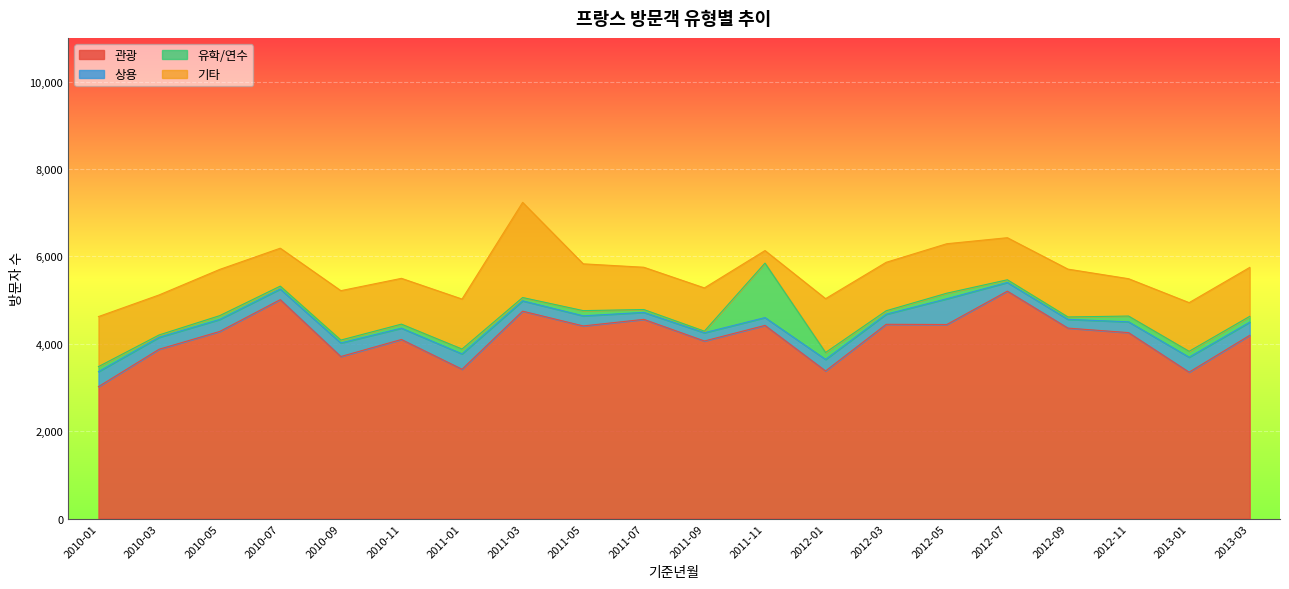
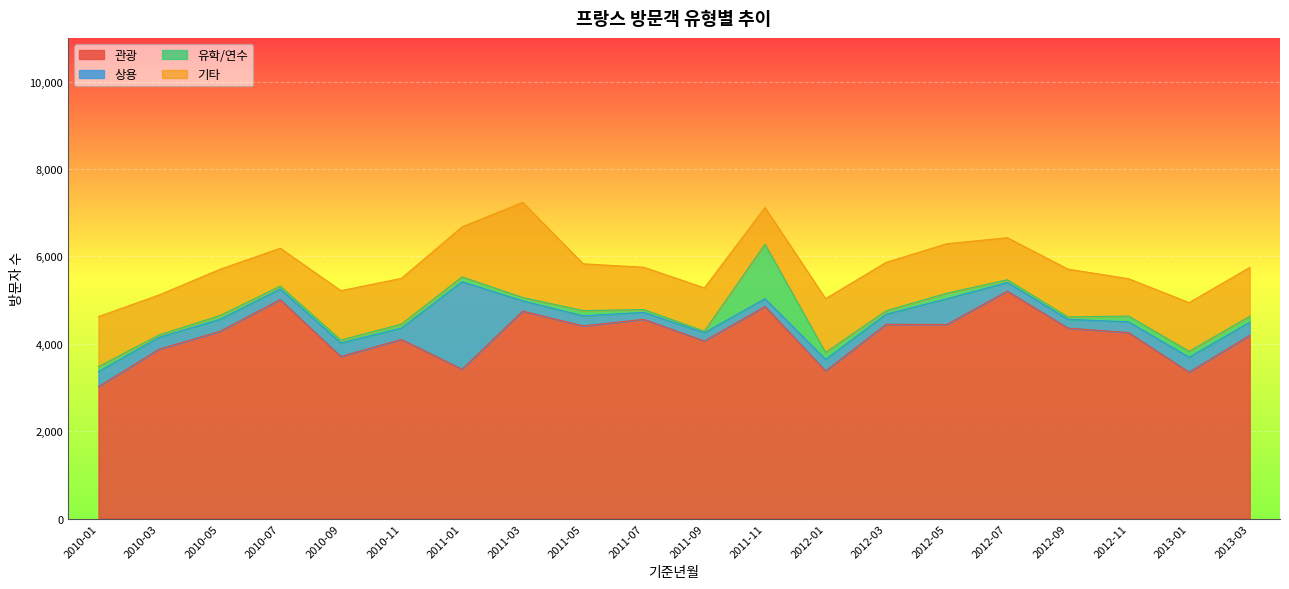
  {
    "관광": {
      "2010-01": "3,000",
      "2010-03": "3,900",
      "2010-05": "4,300",
      "2010-07": "5,000",
      "2010-09": "3,700",
      "2010-11": "4,100",
      "2011-01": "3,400",
      "2011-03": "4,700",
      "2011-05": "4,400",
      "2011-07": "4,600",
      "2011-09": "4,100",
-     "2011-11": "4,400",
+     "2011-11": "4,900",
      "2012-01": "3,400",
      "2012-03": "4,400",
      "2012-05": "4,400",
      "2012-07": "5,200",
      "2012-09": "4,400",
      "2012-11": "4,300",
      "2013-01": "3,400",
      "2013-03": "4,200"
    },
    "상용": {
      "2010-01": "300",
      "2010-05": "300",
      "2010-07": "200",
      "2010-09": "300",
      "2010-11": "300",
-     "2011-01": "400",
+     "2011-01": "2,000",
      "2011-03": "200",
      "2011-05": "200",
      "2011-07": "200",
      "2011-11": "200",
      "2012-01": "300",
      "2012-03": "200",
      "2012-05": "600",
      "2012-07": "200",
      "2012-11": "200",
      "2013-01": "300",
      "2013-03": "300"
    },
    "유학/연수": {
      "2010-01": "100",
      "2010-05": "100",
      "2010-07": "100",
      "2010-09": "100",
      "2010-11": "100",
      "2011-01": "100",
      "2011-03": "100",
      "2011-05": "100",
      "2011-07": "100",
      "2011-11": "1,200",
      "2012-01": "200",
      "2012-03": "100",
      "2012-05": "100",
      "2012-07": "100",
      "2012-11": "100",
      "2013-01": "100",
      "2013-03": "100"
    },
    "기타": {
      "2010-01": "1,100",
      "2010-03": "900",
      "2010-05": "1,100",
      "2010-07": "900",
      "2010-09": "1,100",
      "2010-11": "1,000",
      "2011-01": "1,100",
      "2011-03": "2,200",
      "2011-05": "1,100",
      "2011-07": "1,000",
      "2011-09": "1,000",
-     "2011-11": "300",
+     "2011-11": "800",
      "2012-01": "1,200",
      "2012-03": "1,100",
      "2012-05": "1,100",
      "2012-07": "1,000",
      "2012-09": "1,100",
      "2012-11": "900",
      "2013-01": "1,100",
      "2013-03": "1,100"
    }
  }
